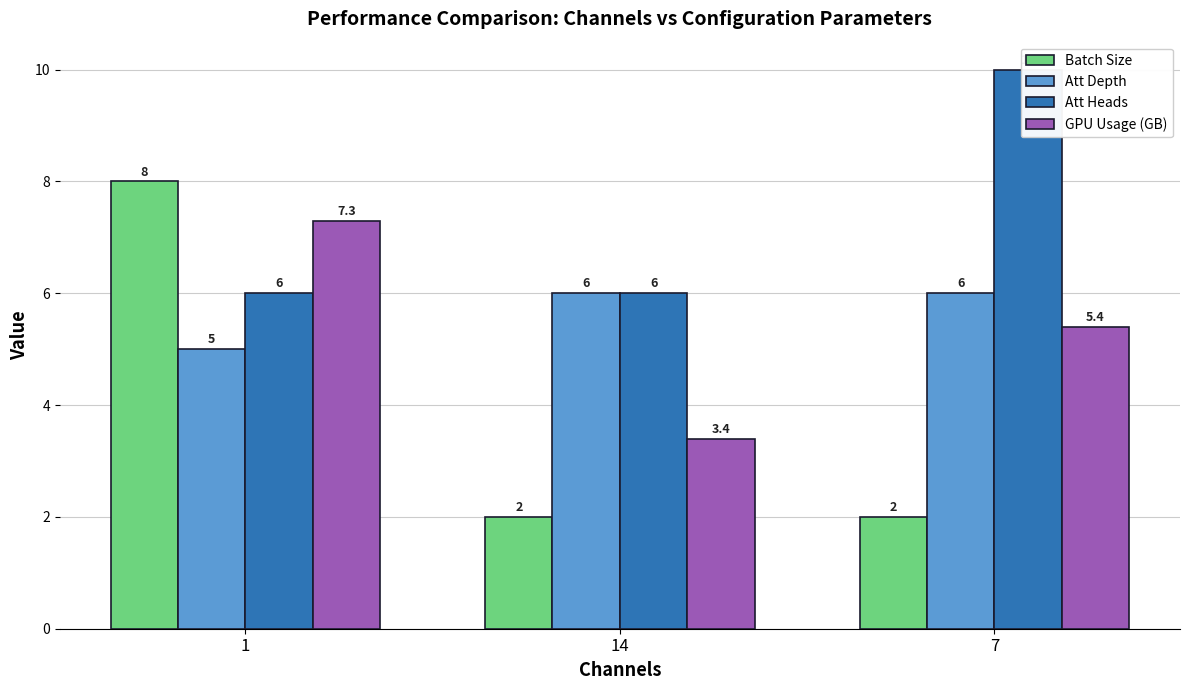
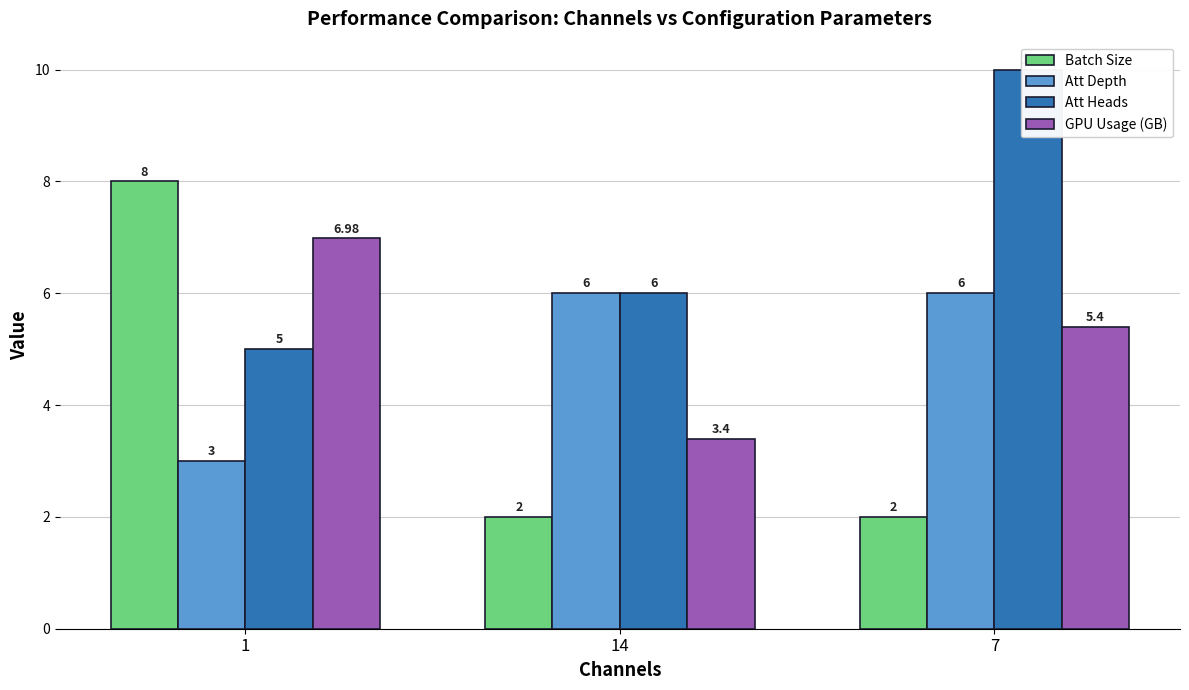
  {
    "Batch Size": {
      "1": 8,
      "14": 2,
      "7": 2
    },
    "Att Depth": {
-     "1": 5,
+     "1": 3,
      "14": 6,
      "7": 6
    },
    "Att Heads": {
-     "1": 6,
+     "1": 5,
      "14": 6
    },
    "GPU Usage (GB)": {
-     "1": 7.3,
+     "1": 6.98,
      "14": 3.4,
      "7": 5.4
    }
  }
